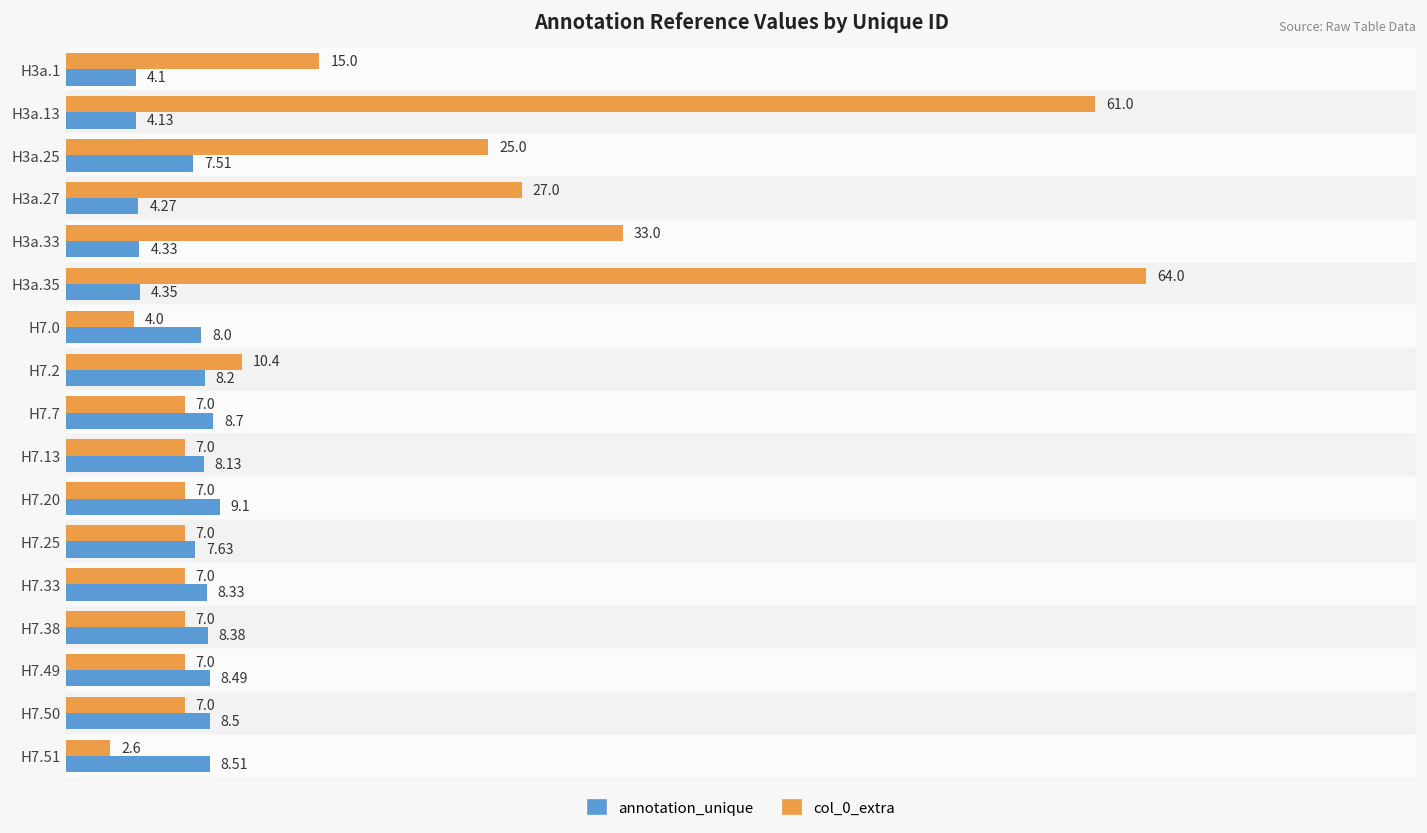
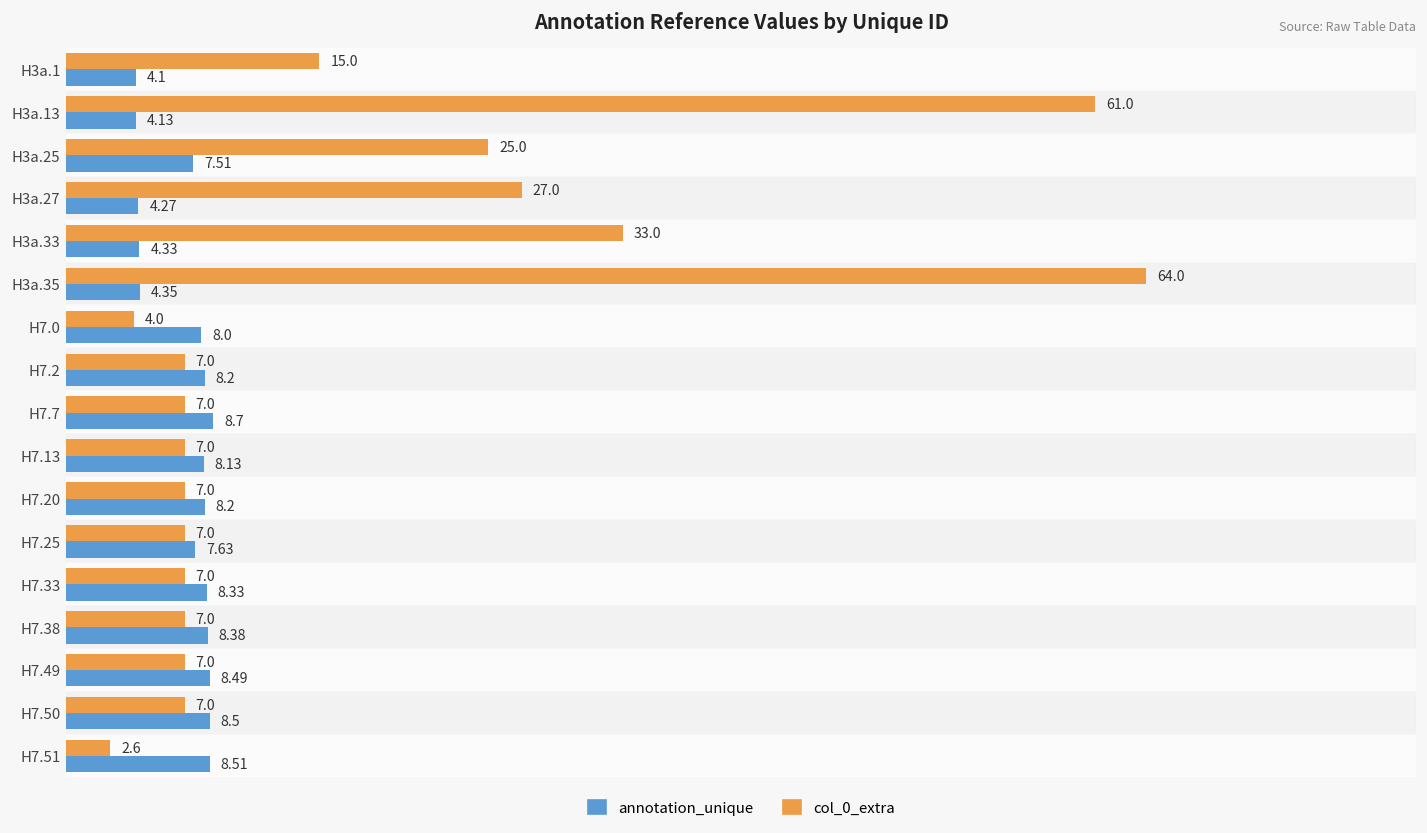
  {
    "annotation_unique": {
      "H3a.1": 4.1,
      "H3a.13": 4.13,
      "H3a.25": 7.51,
      "H3a.27": 4.27,
      "H3a.33": 4.33,
      "H3a.35": 4.35,
      "H7.0": 8.0,
      "H7.2": 8.2,
      "H7.7": 8.7,
      "H7.13": 8.13,
-     "H7.20": 9.1,
+     "H7.20": 8.2,
      "H7.25": 7.63,
      "H7.33": 8.33,
      "H7.38": 8.38,
      "H7.49": 8.49,
      "H7.50": 8.5,
      "H7.51": 8.51
    },
    "col_0_extra": {
      "H3a.1": 15.0,
      "H3a.13": 61.0,
      "H3a.25": 25.0,
      "H3a.27": 27.0,
      "H3a.33": 33.0,
      "H3a.35": 64.0,
      "H7.0": 4.0,
-     "H7.2": 10.4,
+     "H7.2": 7.0,
      "H7.7": 7.0,
      "H7.13": 7.0,
      "H7.20": 7.0,
      "H7.25": 7.0,
      "H7.33": 7.0,
      "H7.38": 7.0,
      "H7.49": 7.0,
      "H7.50": 7.0,
      "H7.51": 2.6
    }
  }
